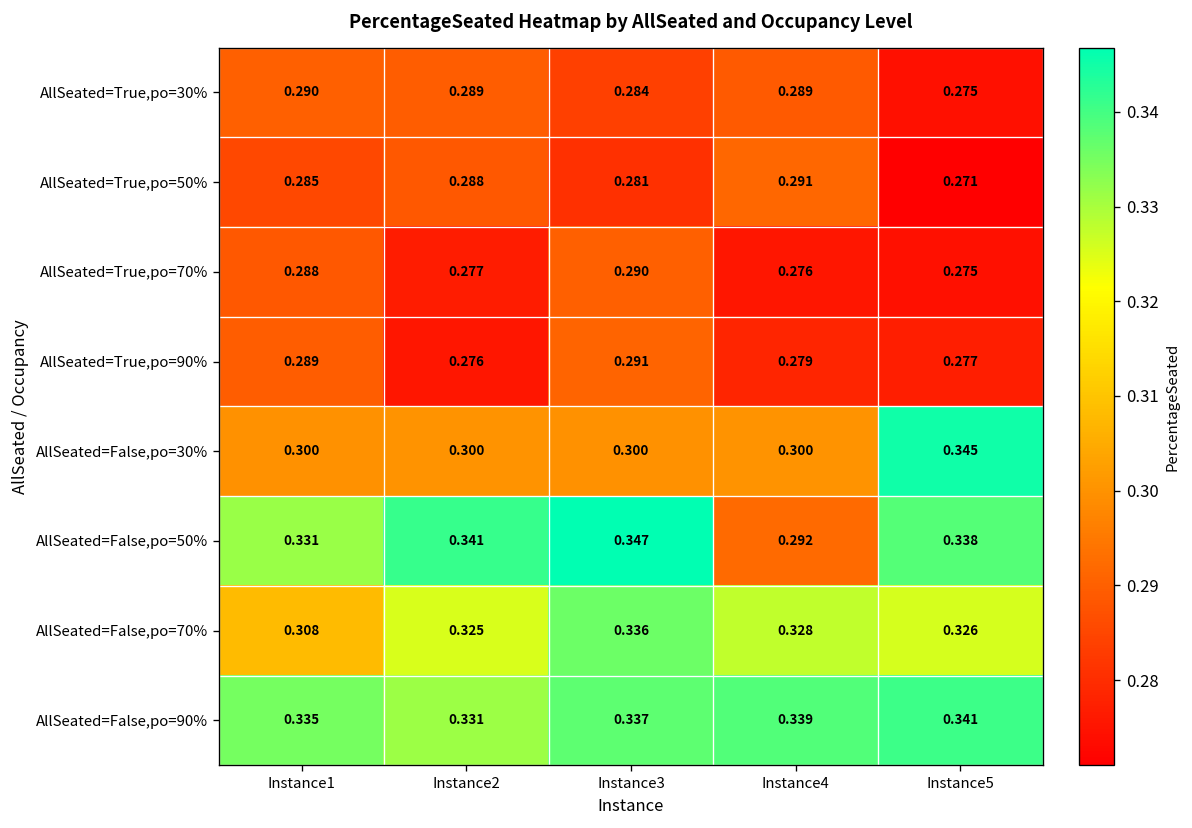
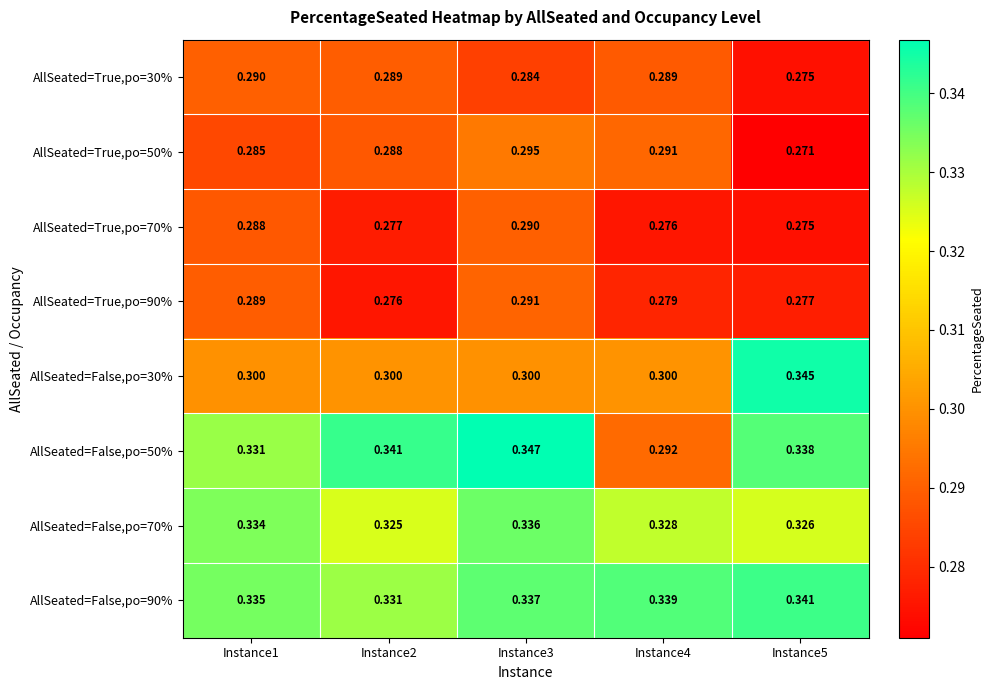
  {
    "AllSeated=True,po=30%": {
      "Instance1": 0.290,
      "Instance2": 0.289,
      "Instance3": 0.284,
      "Instance4": 0.289,
      "Instance5": 0.275
    },
    "AllSeated=True,po=50%": {
      "Instance1": 0.285,
      "Instance2": 0.288,
-     "Instance3": 0.281,
+     "Instance3": 0.295,
      "Instance4": 0.291,
      "Instance5": 0.271
    },
    "AllSeated=True,po=70%": {
      "Instance1": 0.288,
      "Instance2": 0.277,
      "Instance3": 0.290,
      "Instance4": 0.276,
      "Instance5": 0.275
    },
    "AllSeated=True,po=90%": {
      "Instance1": 0.289,
      "Instance2": 0.276,
      "Instance3": 0.291,
      "Instance4": 0.279,
      "Instance5": 0.277
    },
    "AllSeated=False,po=30%": {
      "Instance1": 0.300,
      "Instance2": 0.300,
      "Instance3": 0.300,
      "Instance4": 0.300,
      "Instance5": 0.345
    },
    "AllSeated=False,po=50%": {
      "Instance1": 0.331,
      "Instance2": 0.341,
      "Instance3": 0.347,
      "Instance4": 0.292,
      "Instance5": 0.338
    },
    "AllSeated=False,po=70%": {
-     "Instance1": 0.308,
+     "Instance1": 0.334,
      "Instance2": 0.325,
      "Instance3": 0.336,
      "Instance4": 0.328,
      "Instance5": 0.326
    },
    "AllSeated=False,po=90%": {
      "Instance1": 0.335,
      "Instance2": 0.331,
      "Instance3": 0.337,
      "Instance4": 0.339,
      "Instance5": 0.341
    }
  }
